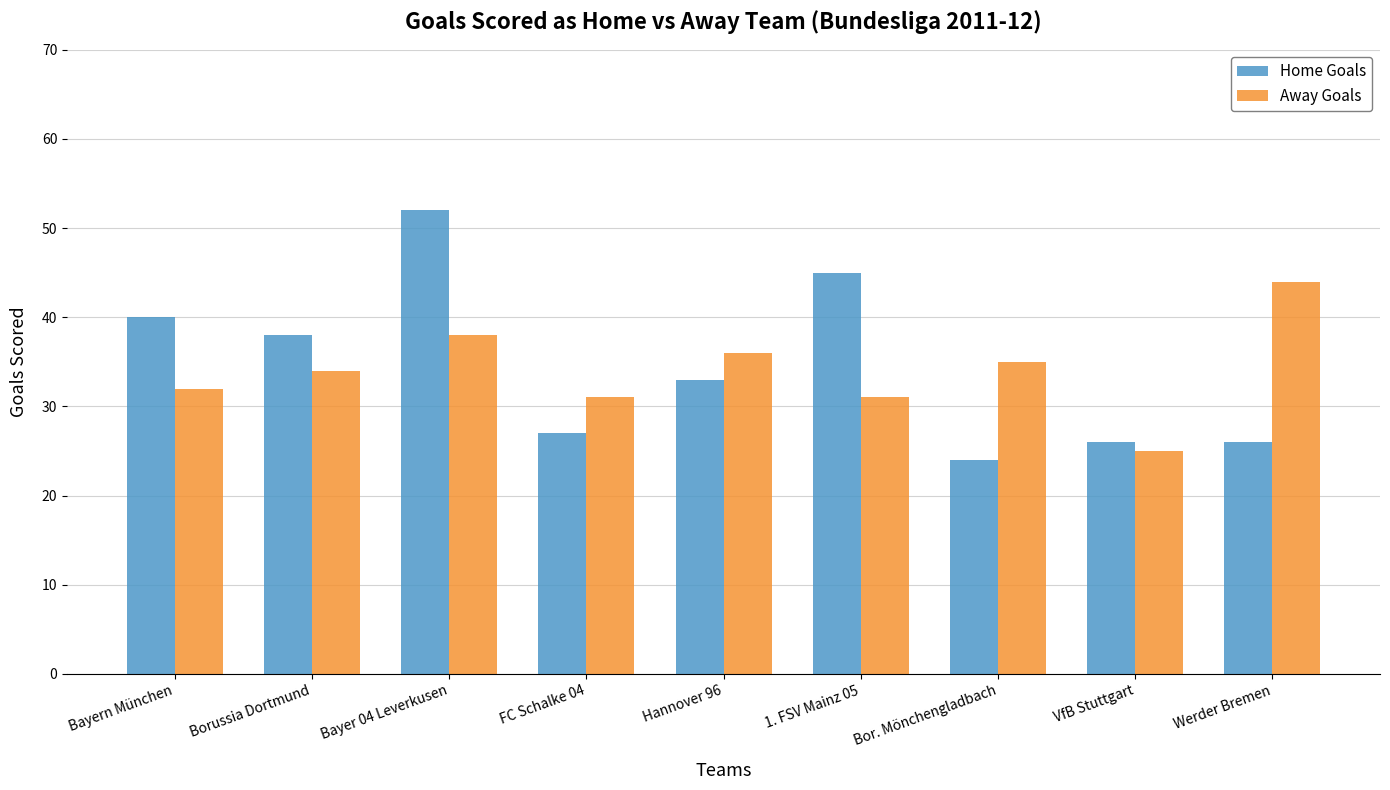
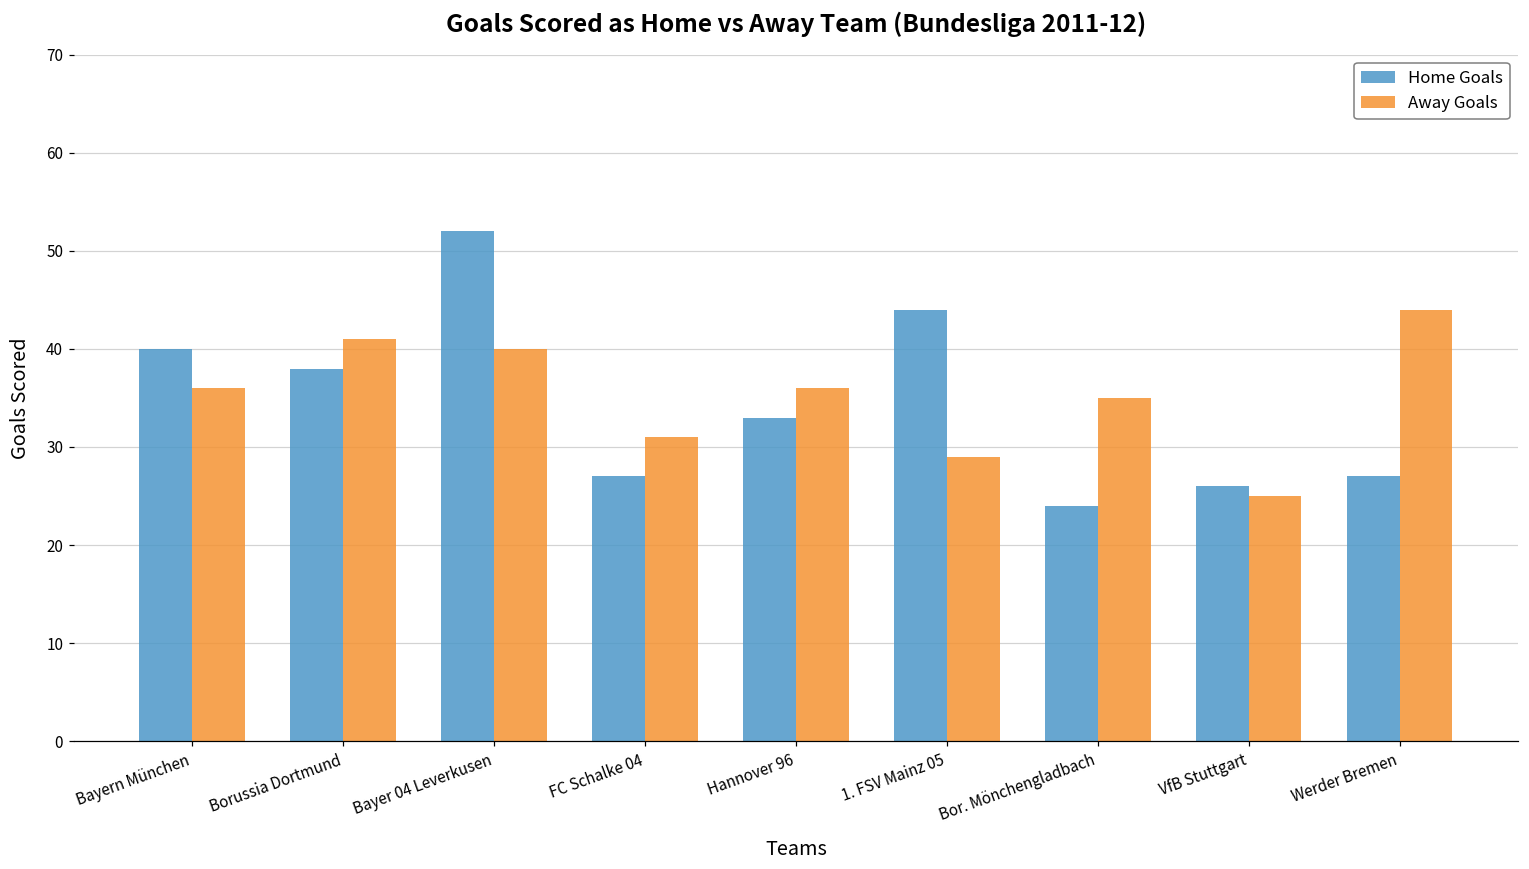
  {
    "Home Goals": {
      "Bayern München": 40,
      "Borussia Dortmund": 38,
      "Bayer 04 Leverkusen": 52,
      "FC Schalke 04": 27,
      "Hannover 96": 33,
-     "1. FSV Mainz 05": 45,
+     "1. FSV Mainz 05": 44,
      "Bor. Mönchengladbach": 24,
      "VfB Stuttgart": 26,
-     "Werder Bremen": 26
+     "Werder Bremen": 27
    },
    "Away Goals": {
-     "Bayern München": 32,
-     "Borussia Dortmund": 34,
-     "Bayer 04 Leverkusen": 38,
+     "Bayern München": 36,
+     "Borussia Dortmund": 41,
+     "Bayer 04 Leverkusen": 40,
      "FC Schalke 04": 31,
      "Hannover 96": 36,
-     "1. FSV Mainz 05": 31,
+     "1. FSV Mainz 05": 29,
      "Bor. Mönchengladbach": 35,
      "VfB Stuttgart": 25,
      "Werder Bremen": 44
    }
  }
